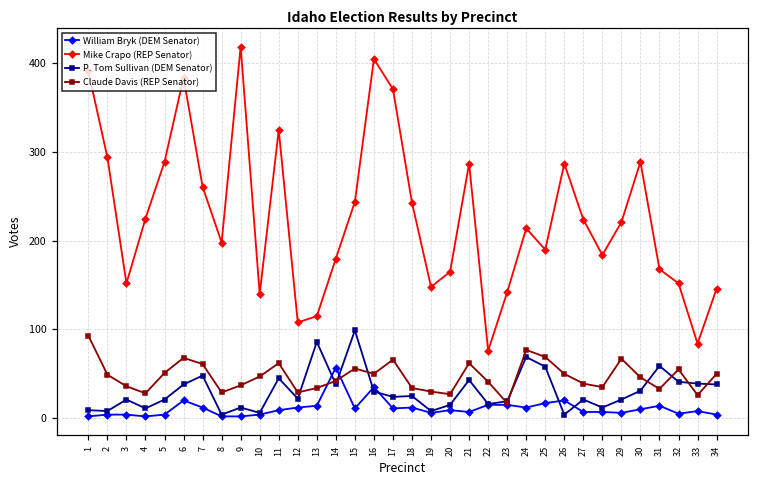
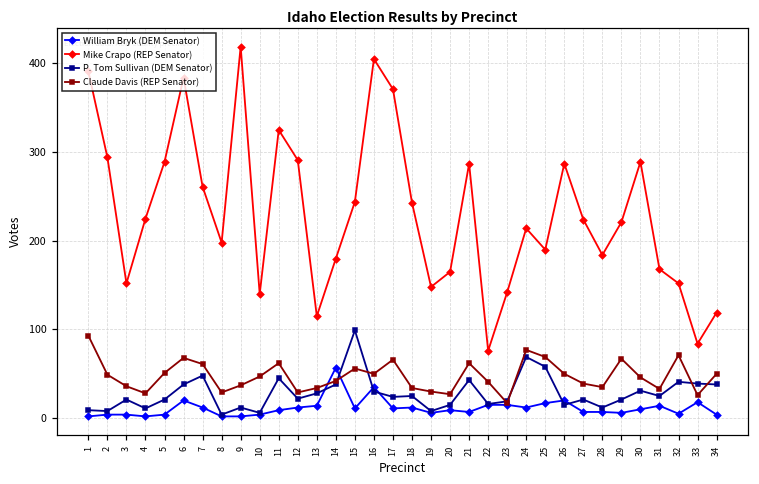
  {
    "William Bryk (DEM Senator)": {
      "1": 0,
      "2": 0,
      "3": 0,
      "4": 0,
      "5": 0,
      "6": 20,
      "7": 10,
      "9": 0,
      "11": 10,
      "12": 10,
      "13": 10,
      "14": 60,
      "15": 10,
      "16": 40,
      "17": 10,
      "18": 10,
      "20": 10,
      "21": 10,
      "24": 10,
      "25": 20,
      "26": 20,
      "27": 10,
      "28": 10,
      "29": 10,
      "30": 10,
      "31": 10,
      "32": 10,
-     "33": 10,
+     "33": 20,
      "34": 0
    },
    "Mike Crapo (REP Senator)": {
      "2": 290,
      "3": 150,
      "4": 230,
      "5": 290,
      "7": 260,
      "8": 200,
      "9": 420,
      "10": 140,
      "11": 330,
-     "12": 110,
+     "12": 290,
      "13": 120,
      "14": 180,
      "15": 240,
      "16": 410,
      "17": 370,
      "18": 240,
      "19": 150,
      "20": 170,
      "21": 290,
      "22": 80,
      "23": 140,
      "24": 210,
      "25": 190,
      "26": 290,
      "27": 220,
      "28": 180,
      "29": 220,
      "30": 290,
      "31": 170,
      "32": 150,
      "33": 80,
-     "34": 150
+     "34": 120
    },
    "P. Tom Sullivan (DEM Senator)": {
      "1": 10,
      "2": 10,
      "3": 20,
      "4": 10,
      "5": 20,
      "6": 40,
      "7": 50,
      "9": 10,
      "11": 50,
      "12": 20,
-     "13": 90,
+     "13": 30,
      "14": 40,
      "15": 100,
      "16": 30,
      "17": 20,
      "18": 30,
      "20": 20,
      "21": 40,
      "24": 70,
      "25": 60,
-     "26": 0,
+     "26": 20,
      "27": 20,
      "28": 10,
      "29": 20,
      "30": 30,
-     "31": 60,
+     "31": 30,
      "32": 40,
      "33": 40,
      "34": 40
    },
    "Claude Davis (REP Senator)": {
      "1": 90,
      "2": 50,
      "3": 40,
      "4": 30,
      "5": 50,
      "6": 70,
      "7": 60,
      "8": 30,
      "9": 40,
      "10": 50,
      "11": 60,
      "12": 30,
      "13": 30,
      "14": 40,
      "15": 60,
      "16": 50,
      "17": 70,
      "18": 30,
      "19": 30,
      "20": 30,
      "21": 60,
      "22": 40,
      "24": 80,
      "25": 70,
      "26": 50,
      "27": 40,
      "28": 40,
      "29": 70,
      "30": 50,
      "31": 30,
-     "32": 60,
+     "32": 70,
      "33": 30,
      "34": 50
    }
  }
